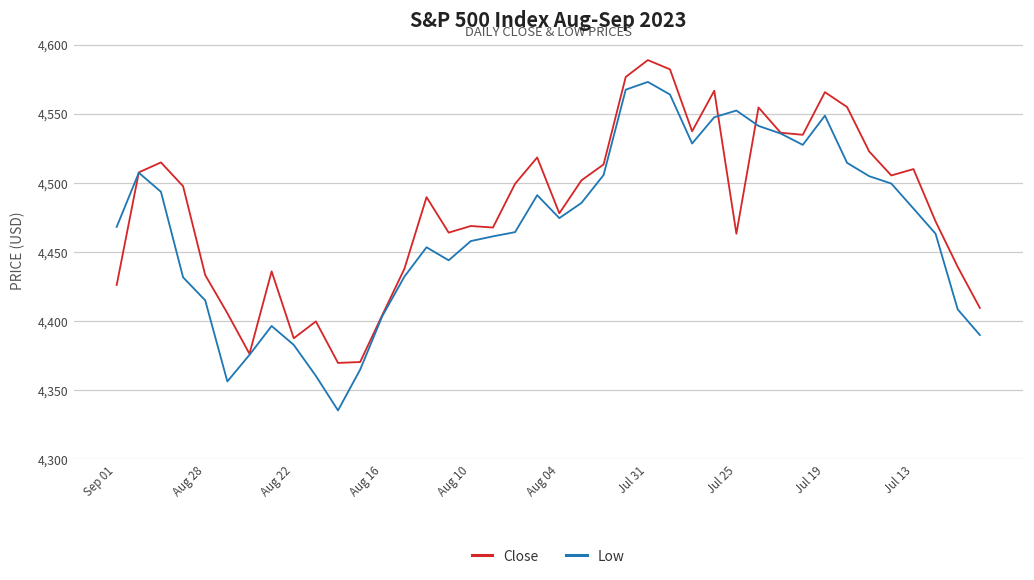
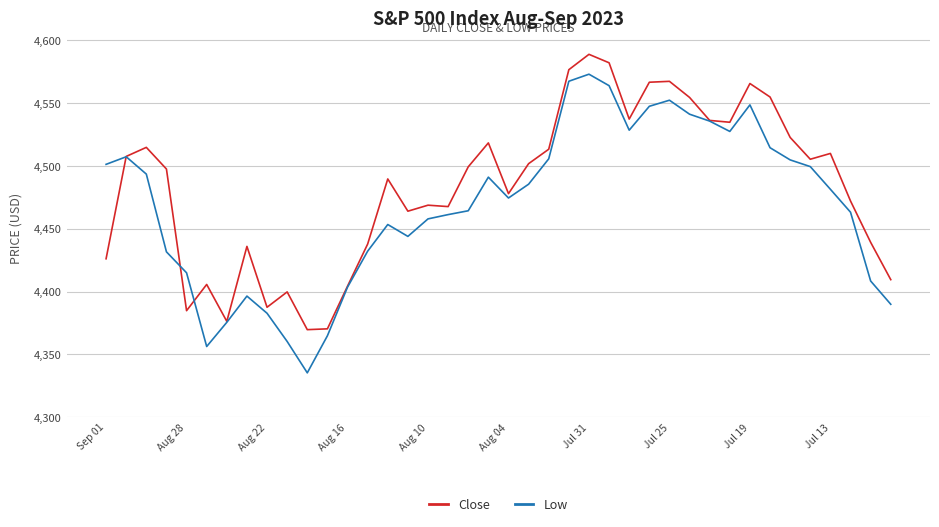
  {
    "Close": {
      "Sep 01": "4,426",
-     "Aug 28": "4,433",
+     "Aug 28": "4,385",
      "Aug 22": "4,388",
      "Aug 10": "4,469",
      "Aug 04": "4,478",
      "Jul 31": "4,589",
-     "Jul 25": "4,463",
+     "Jul 25": "4,567",
      "Jul 19": "4,566",
      "Jul 13": "4,510"
    },
    "Low": {
-     "Sep 01": "4,468",
+     "Sep 01": "4,501",
      "Aug 28": "4,415",
      "Aug 22": "4,383",
      "Aug 10": "4,458",
      "Aug 04": "4,475",
      "Jul 31": "4,573",
      "Jul 25": "4,552",
      "Jul 19": "4,549",
      "Jul 13": "4,481"
    }
  }
